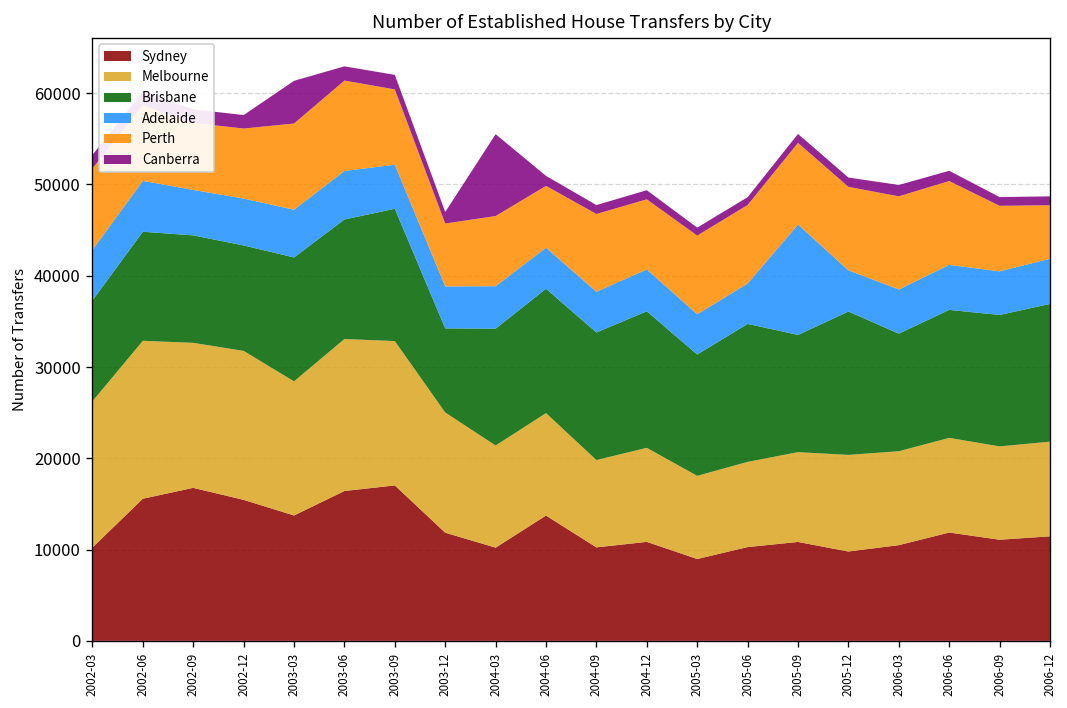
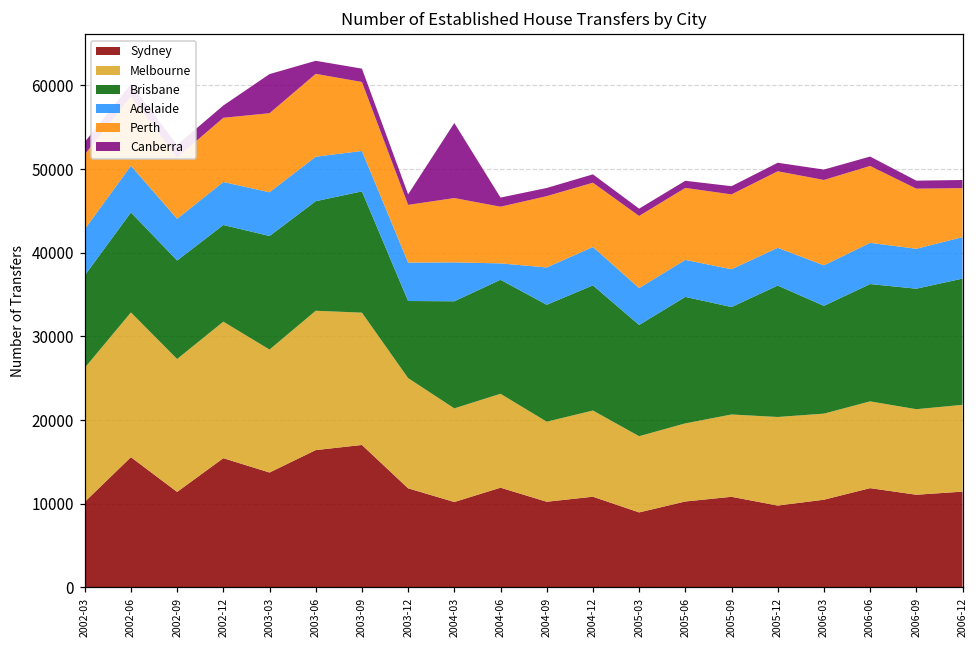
  {
    "Sydney": {
      "2002-03": 10000,
      "2002-06": 16000,
-     "2002-09": 17000,
+     "2002-09": 11000,
      "2002-12": 15000,
      "2003-03": 14000,
      "2003-06": 16000,
      "2003-09": 17000,
      "2003-12": 12000,
      "2004-03": 10000,
-     "2004-06": 14000,
+     "2004-06": 12000,
      "2004-09": 10000,
      "2004-12": 11000,
      "2005-03": 9000,
      "2005-06": 10000,
      "2005-09": 11000,
      "2005-12": 10000,
      "2006-03": 10000,
      "2006-06": 12000,
      "2006-09": 11000,
      "2006-12": 11000
    },
    "Brisbane": {
      "2002-03": 11000,
      "2002-06": 12000,
      "2002-09": 12000,
      "2002-12": 12000,
      "2003-03": 14000,
      "2003-06": 13000,
      "2003-09": 14000,
      "2003-12": 9000,
      "2004-03": 13000,
      "2004-06": 14000,
      "2004-09": 14000,
      "2004-12": 15000,
      "2005-03": 13000,
      "2005-06": 15000,
      "2005-09": 13000,
      "2005-12": 16000,
      "2006-03": 13000,
      "2006-06": 14000,
      "2006-09": 14000,
      "2006-12": 15000
    },
    "Adelaide": {
      "2002-03": 6000,
      "2002-06": 6000,
      "2002-09": 5000,
      "2002-12": 5000,
      "2003-03": 5000,
      "2003-06": 5000,
      "2003-09": 5000,
      "2003-12": 5000,
      "2004-03": 5000,
-     "2004-06": 4000,
+     "2004-06": 2000,
      "2004-09": 4000,
      "2004-12": 5000,
      "2005-03": 4000,
      "2005-06": 4000,
-     "2005-09": 12000,
+     "2005-09": 5000,
      "2005-12": 5000,
      "2006-03": 5000,
      "2006-06": 5000,
      "2006-09": 5000,
      "2006-12": 5000
    },
    "Canberra": {
      "2002-03": 1000,
      "2002-12": 1000,
      "2003-03": 5000,
      "2003-06": 2000,
      "2003-09": 2000,
      "2003-12": 1000,
      "2004-03": 9000,
      "2004-06": 1000,
      "2004-09": 1000,
      "2004-12": 1000,
      "2005-03": 1000,
      "2005-06": 1000,
      "2005-09": 1000,
      "2005-12": 1000,
      "2006-03": 1000,
      "2006-06": 1000,
      "2006-09": 1000,
      "2006-12": 1000
    }
  }
